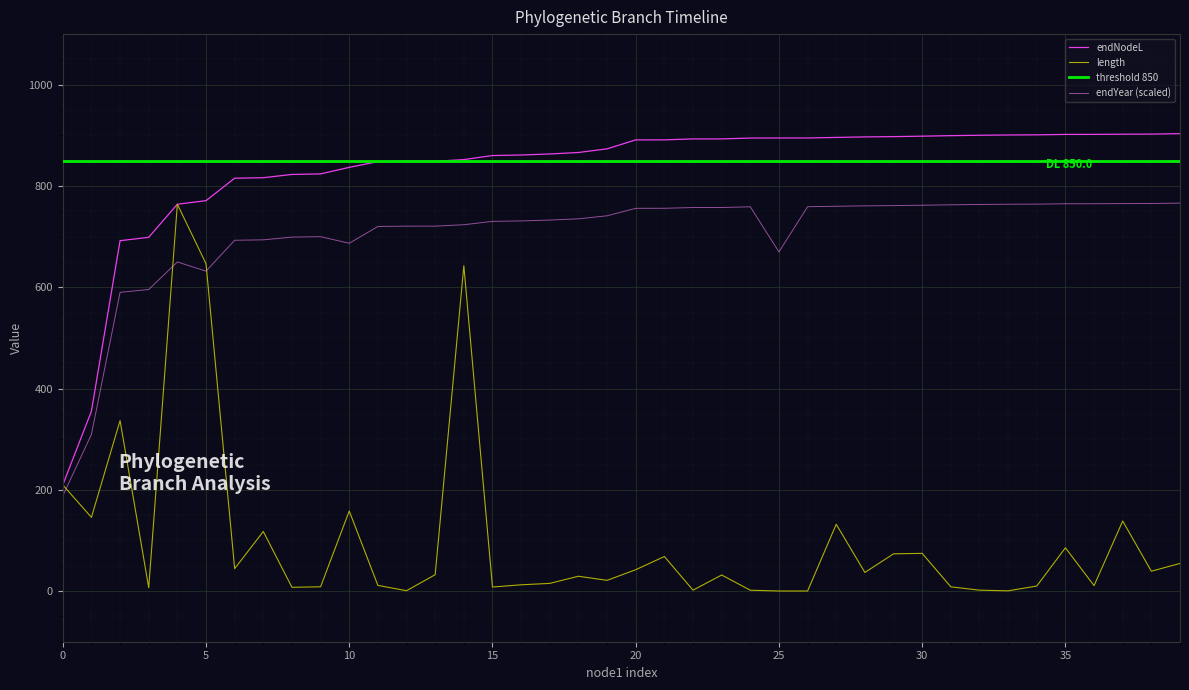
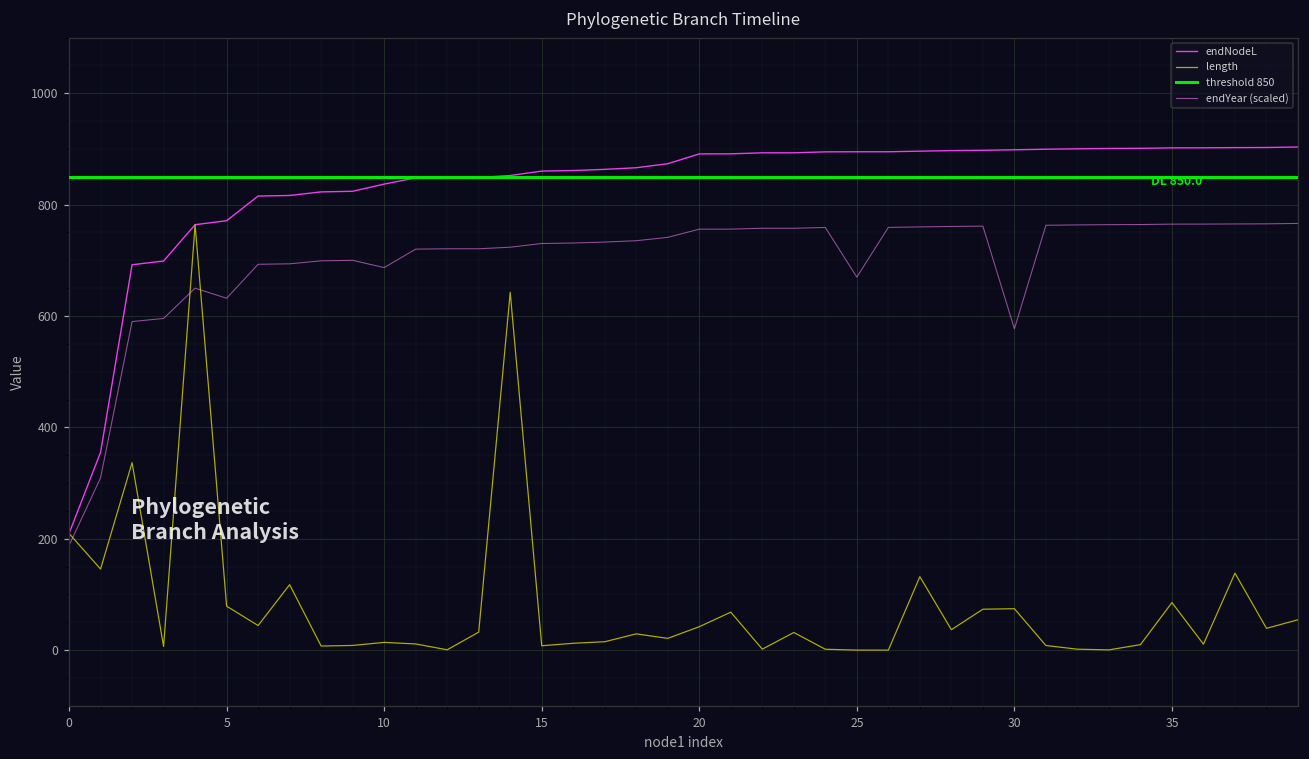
  {
    "endNodeL": {
      "5": 770,
      "10": 840,
      "15": 860,
      "20": 890,
      "25": 890,
      "30": 900
    },
    "length": {
-     "5": 650,
-     "10": 160,
+     "5": 80,
+     "10": 10,
      "15": 10,
      "20": 40,
      "25": 0,
      "30": 70,
      "35": 90
    },
    "endYear (scaled)": {
      "0": 190,
      "5": 630,
      "10": 690,
      "15": 730,
      "20": 760,
      "25": 670,
-     "30": 760,
+     "30": 580,
      "35": 760
    }
  }
